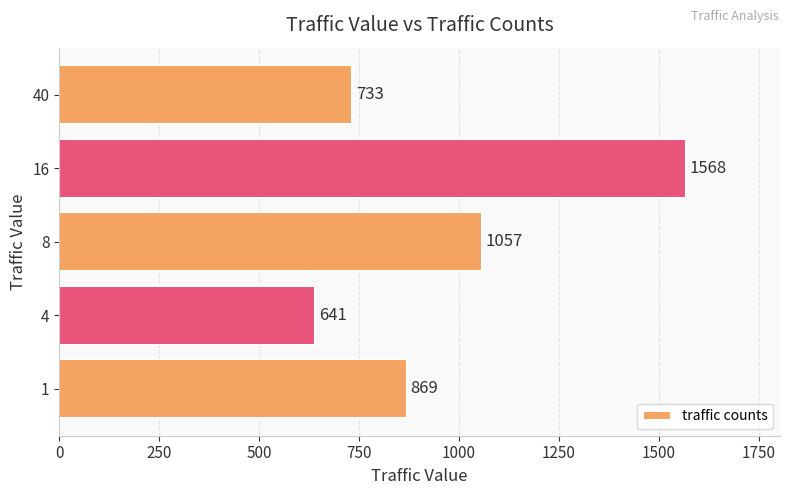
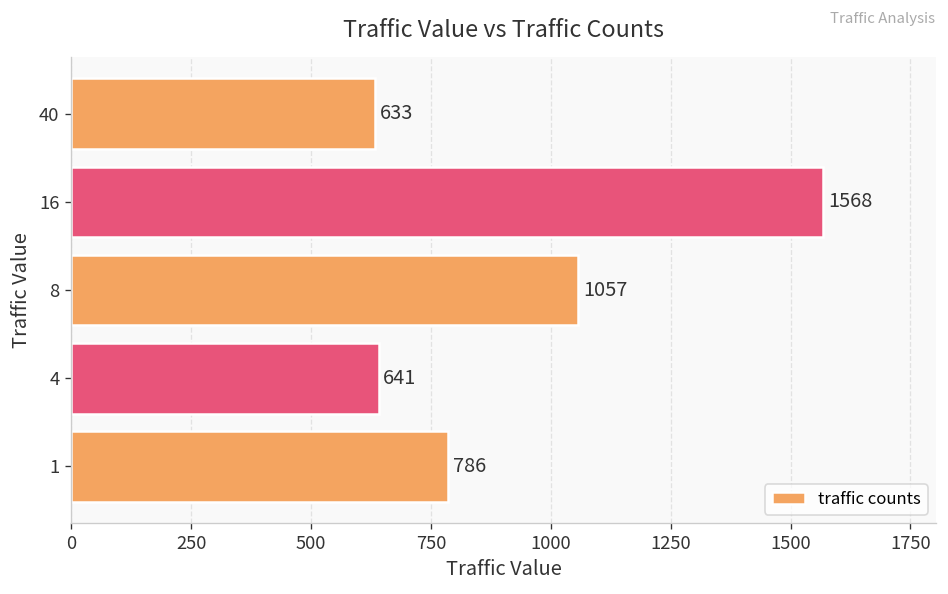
  {
-   "40": 733,
+   "40": 633,
    "16": 1568,
    "8": 1057,
    "4": 641,
-   "1": 869
+   "1": 786
  }
